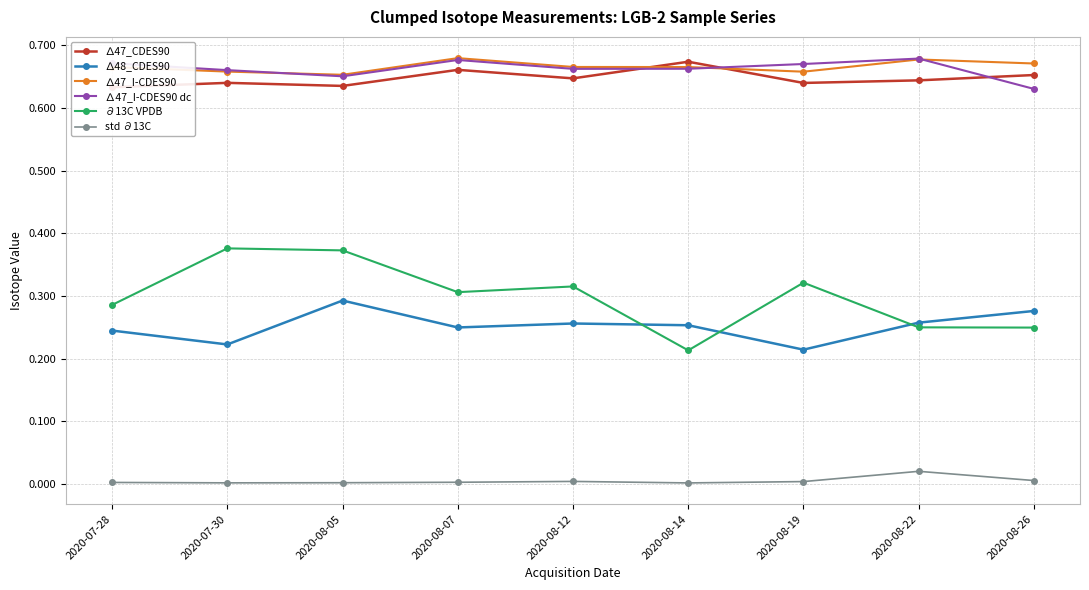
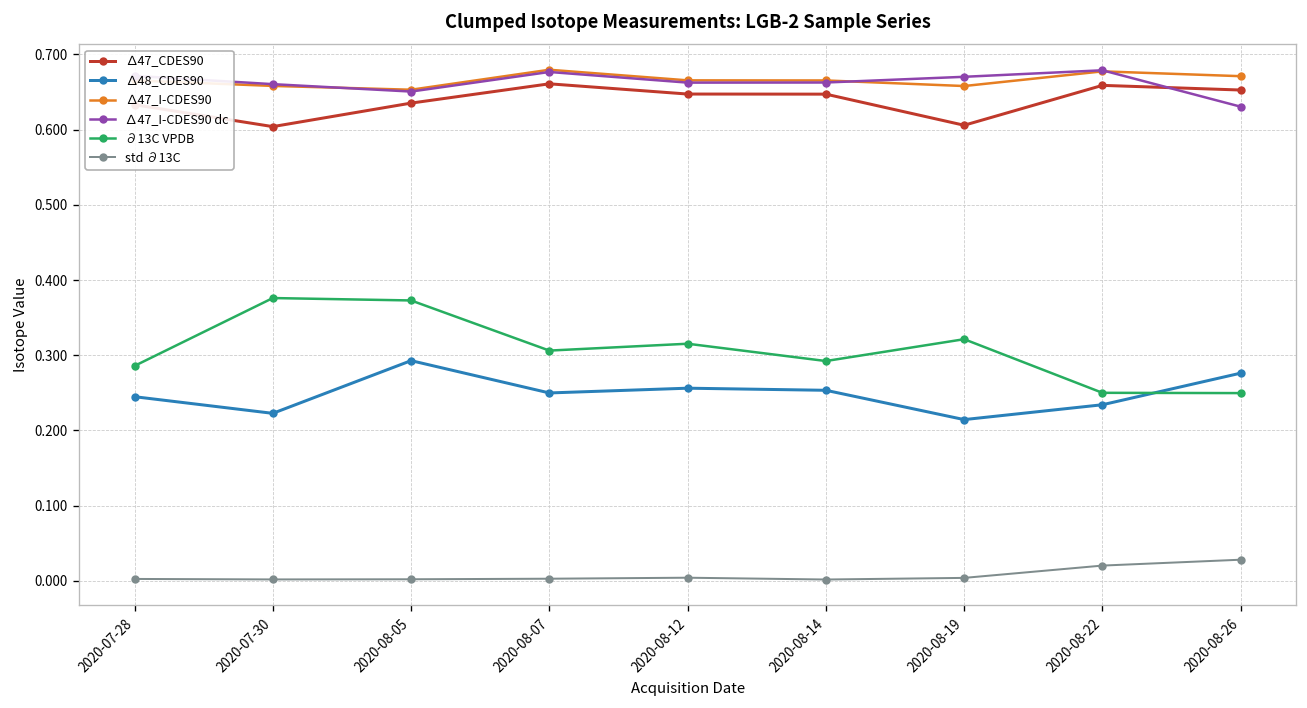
  {
    "∆47_CDES90": {
-     "2020-07-30": 0.64,
+     "2020-07-30": 0.60,
      "2020-08-05": 0.64,
      "2020-08-07": 0.66,
      "2020-08-12": 0.65,
-     "2020-08-14": 0.67,
-     "2020-08-19": 0.64,
-     "2020-08-22": 0.64,
+     "2020-08-14": 0.65,
+     "2020-08-19": 0.61,
+     "2020-08-22": 0.66,
      "2020-08-26": 0.65
    },
    "∆48_CDES90": {
      "2020-07-28": 0.24,
      "2020-07-30": 0.22,
      "2020-08-05": 0.29,
      "2020-08-07": 0.25,
      "2020-08-12": 0.26,
      "2020-08-14": 0.25,
      "2020-08-19": 0.21,
-     "2020-08-22": 0.26,
+     "2020-08-22": 0.23,
      "2020-08-26": 0.28
    },
    "∆47_I-CDES90": {
      "2020-08-19": 0.66,
      "2020-08-26": 0.67
    },
    "∆47_I-CDES90 dc": {
      "2020-08-19": 0.67,
      "2020-08-26": 0.63
    },
    "∂13C VPDB": {
      "2020-07-28": 0.29,
      "2020-07-30": 0.38,
      "2020-08-05": 0.37,
      "2020-08-07": 0.31,
      "2020-08-12": 0.32,
-     "2020-08-14": 0.21,
+     "2020-08-14": 0.29,
      "2020-08-19": 0.32,
      "2020-08-22": 0.25,
      "2020-08-26": 0.25
    },
    "std ∂13C": {
      "2020-07-28": 0.00,
      "2020-07-30": 0.00,
      "2020-08-05": 0.00,
      "2020-08-07": 0.00,
      "2020-08-12": 0.00,
      "2020-08-14": 0.00,
      "2020-08-19": 0.00,
      "2020-08-22": 0.02,
-     "2020-08-26": 0.01
+     "2020-08-26": 0.03
    }
  }
